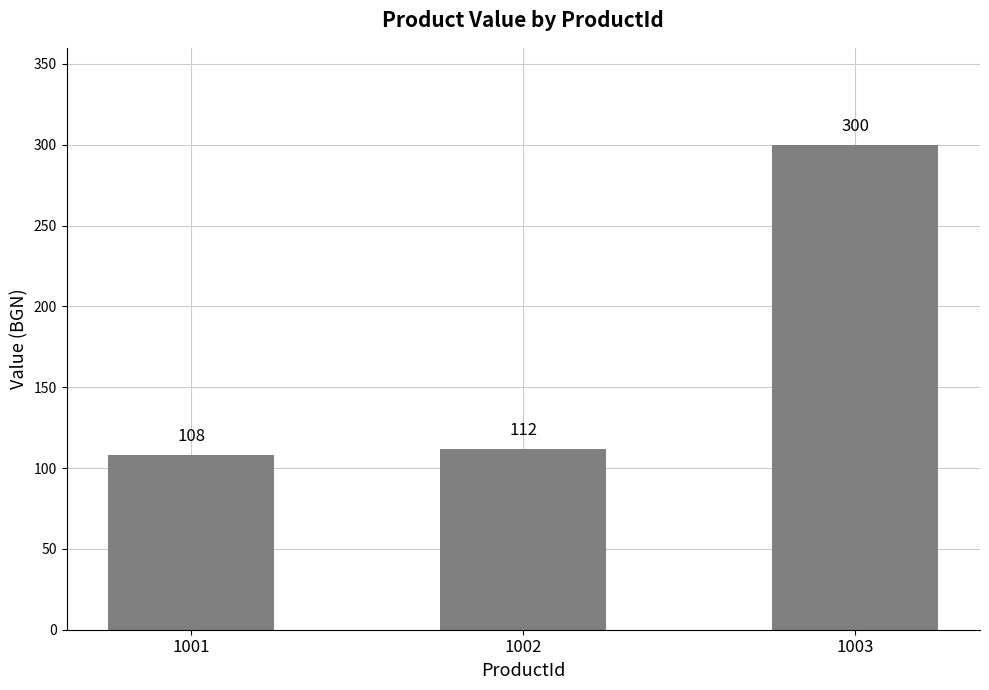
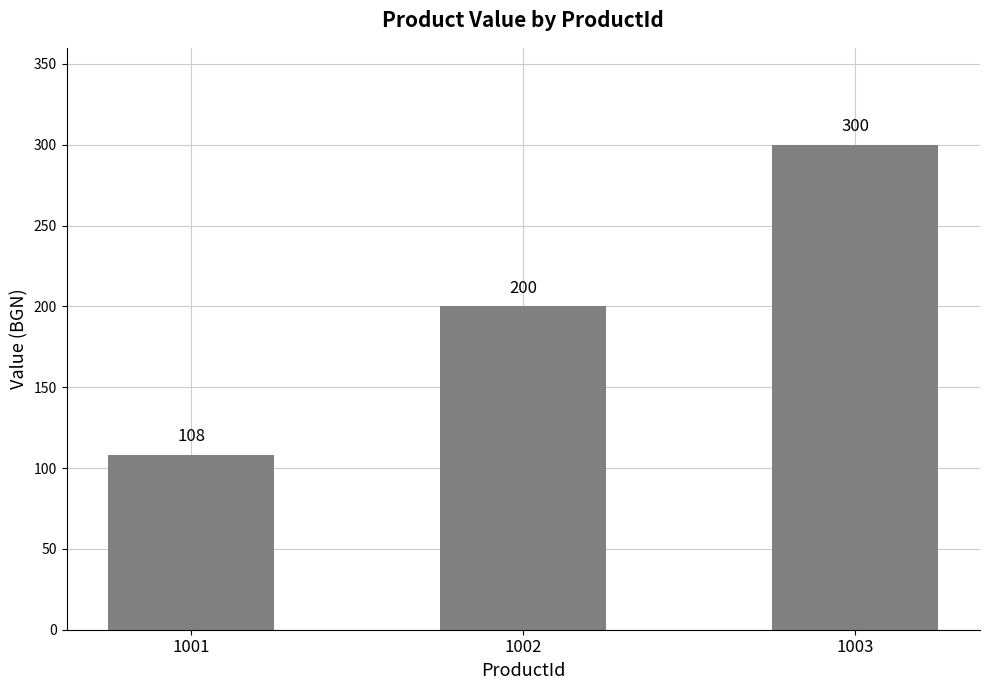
  {
    "1001": 108,
-   "1002": 112,
+   "1002": 200,
    "1003": 300
  }
